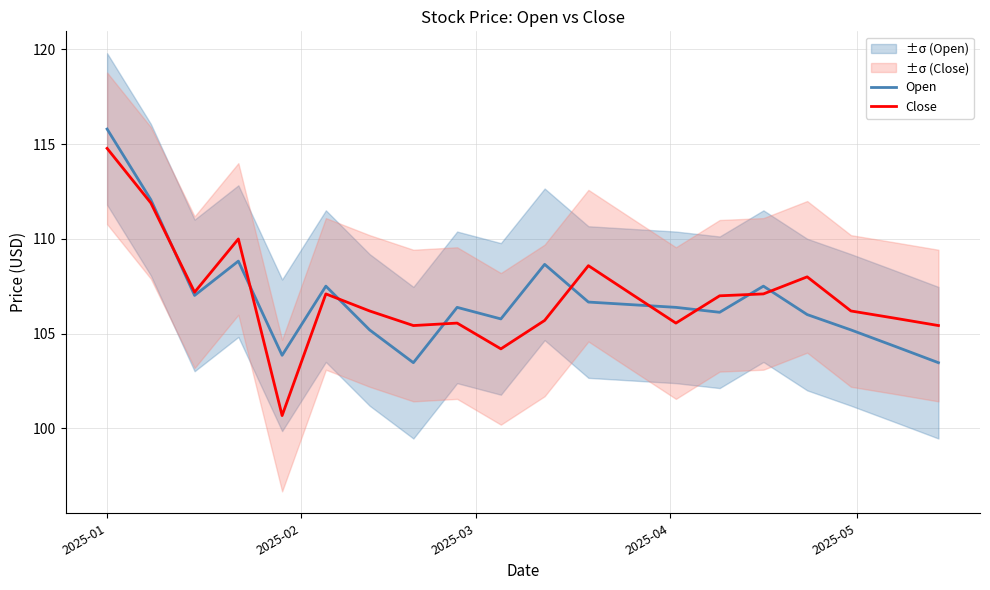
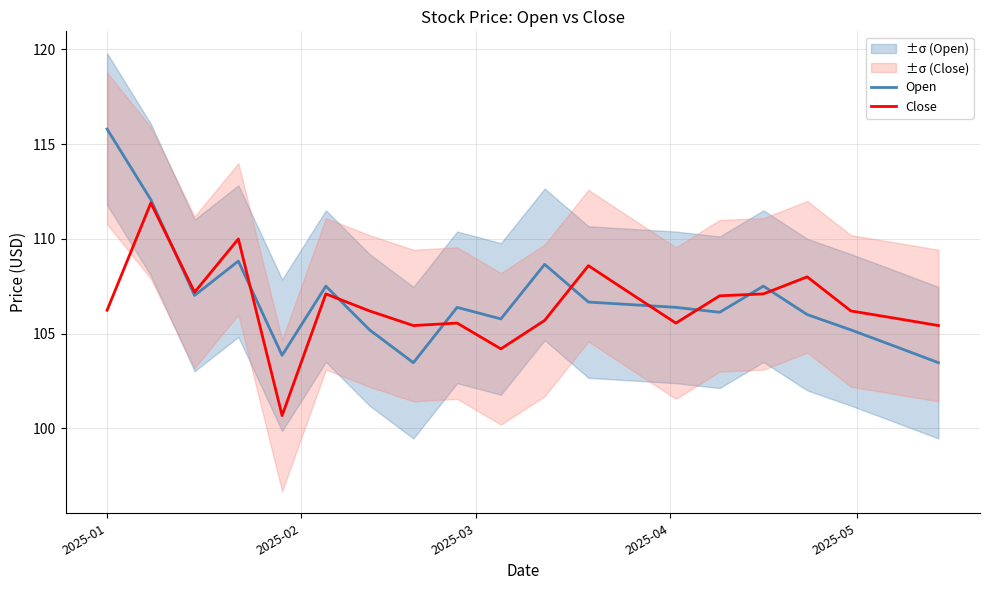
  {
    "Close": {
-     "2025-01": 114.8
+     "2025-01": 106.2
    }
  }
